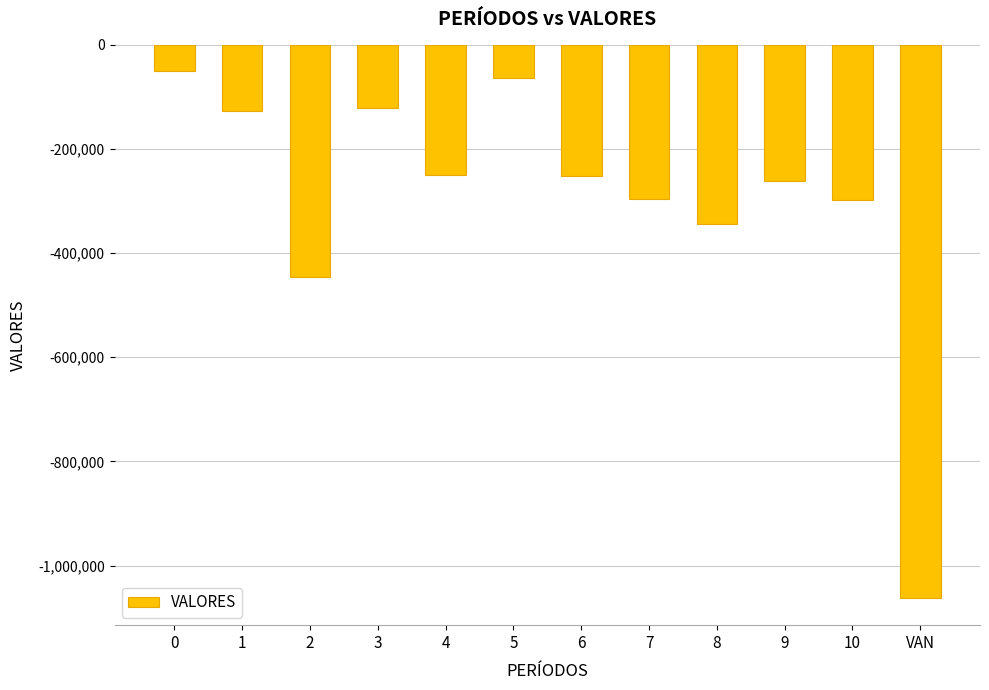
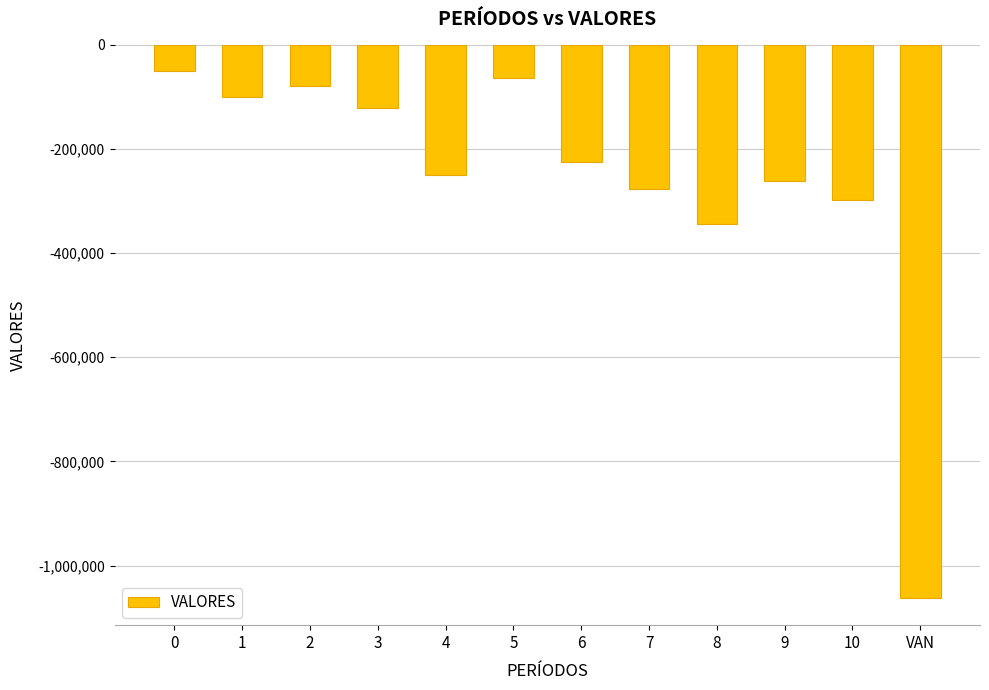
  {
    "0": "-50,000",
-   "1": "-130,000",
-   "2": "-450,000",
+   "1": "-100,000",
+   "2": "-80,000",
    "3": "-120,000",
    "4": "-250,000",
    "5": "-60,000",
-   "6": "-250,000",
-   "7": "-300,000",
+   "6": "-230,000",
+   "7": "-280,000",
    "8": "-340,000",
    "9": "-260,000",
    "10": "-300,000",
    "VAN": "-1,060,000"
  }
